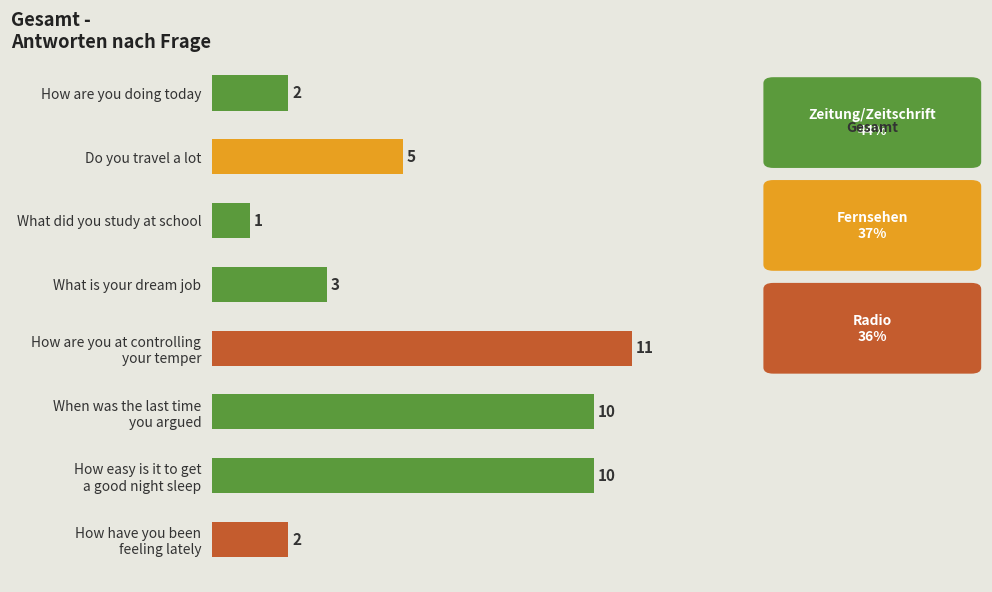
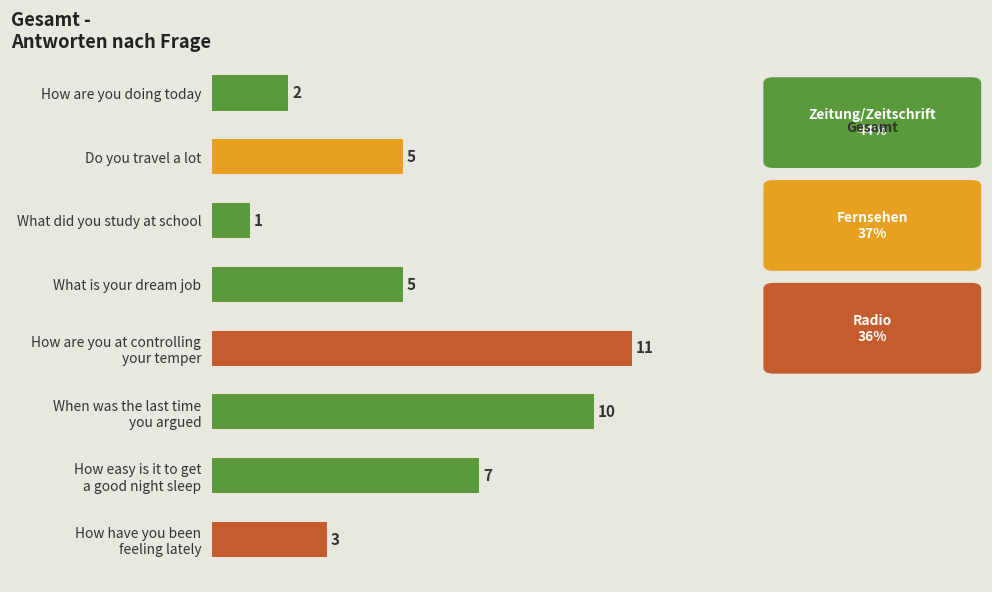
  {
    "How are you doing today": 2,
    "Do you travel a lot": 5,
    "What did you study at school": 1,
-   "What is your dream job": 3,
+   "What is your dream job": 5,
    "How are you at controlling your temper": 11,
    "When was the last time you argued": 10,
-   "How easy is it to get a good night sleep": 10,
-   "How have you been feeling lately": 2
+   "How easy is it to get a good night sleep": 7,
+   "How have you been feeling lately": 3
  }
